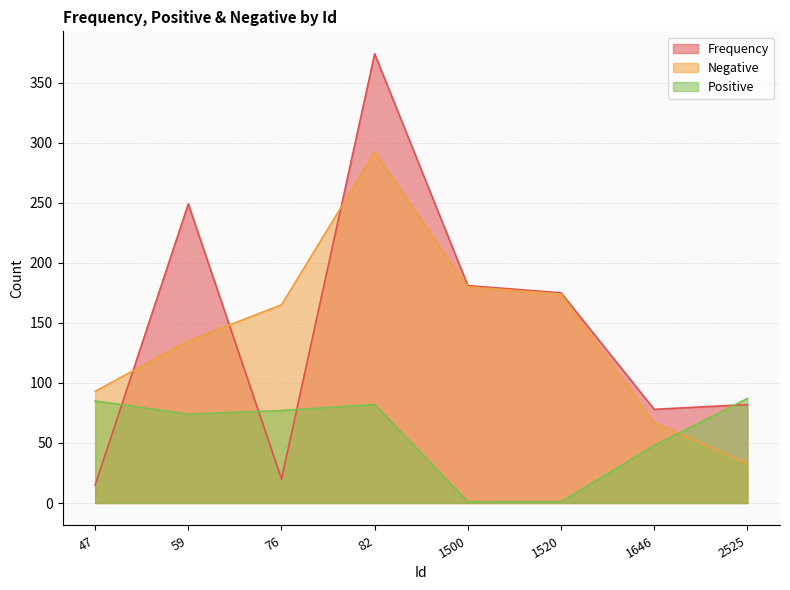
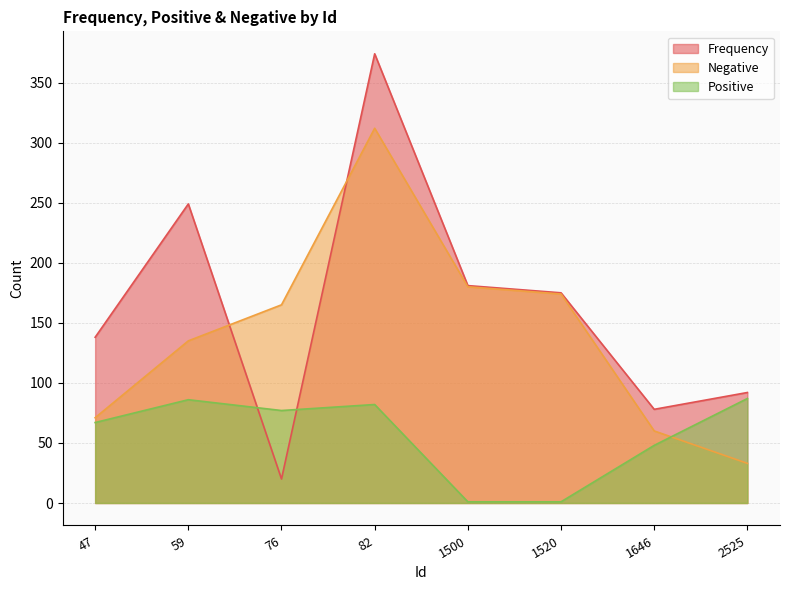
  {
    "Frequency": {
-     "47": 15,
+     "47": 138,
      "59": 249,
      "76": 20,
      "82": 374,
      "1646": 78,
-     "2525": 82
+     "2525": 92
    },
    "Negative": {
-     "47": 93,
+     "47": 71,
      "59": 135,
      "76": 165,
-     "82": 292,
-     "1646": 67,
+     "82": 312,
+     "1646": 60,
      "2525": 33
    },
    "Positive": {
-     "47": 85,
-     "59": 74,
+     "47": 67,
+     "59": 86,
      "76": 77,
      "82": 82,
      "1500": 1,
      "1520": 1,
      "1646": 48,
      "2525": 87
    }
  }
